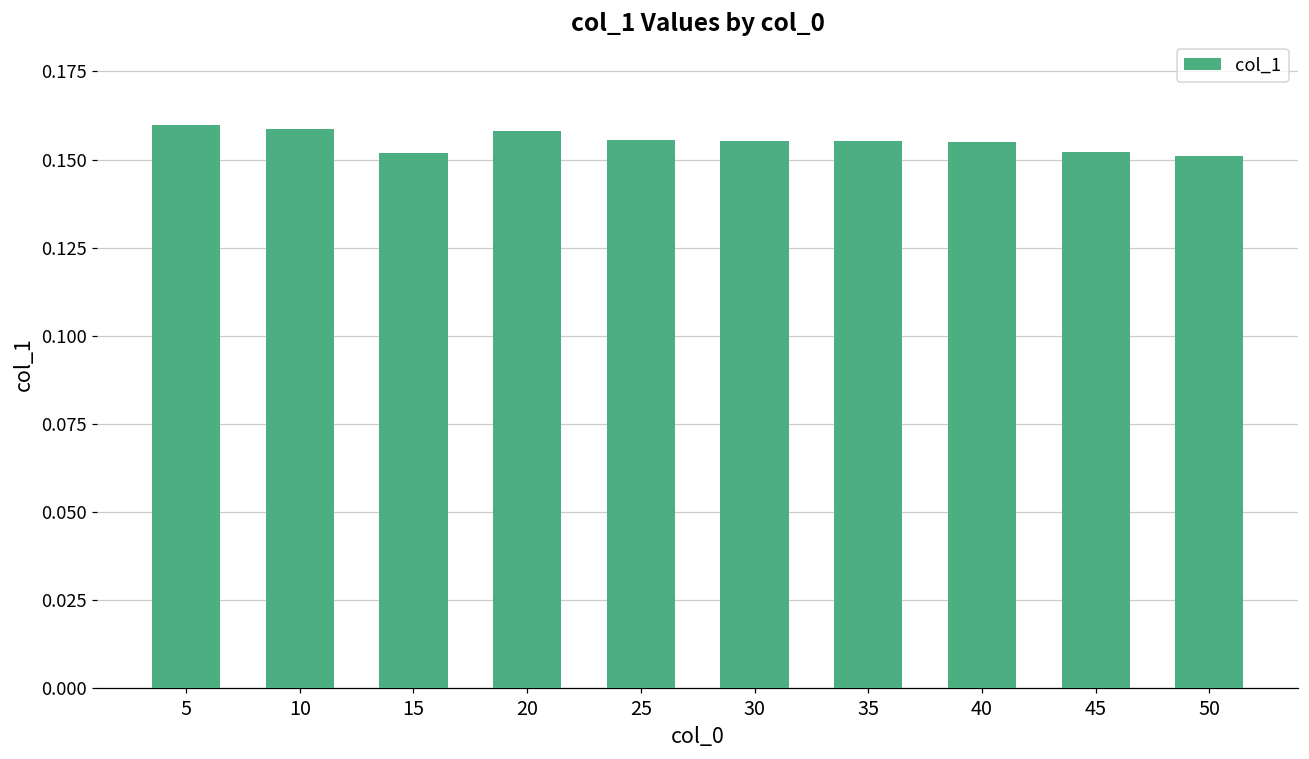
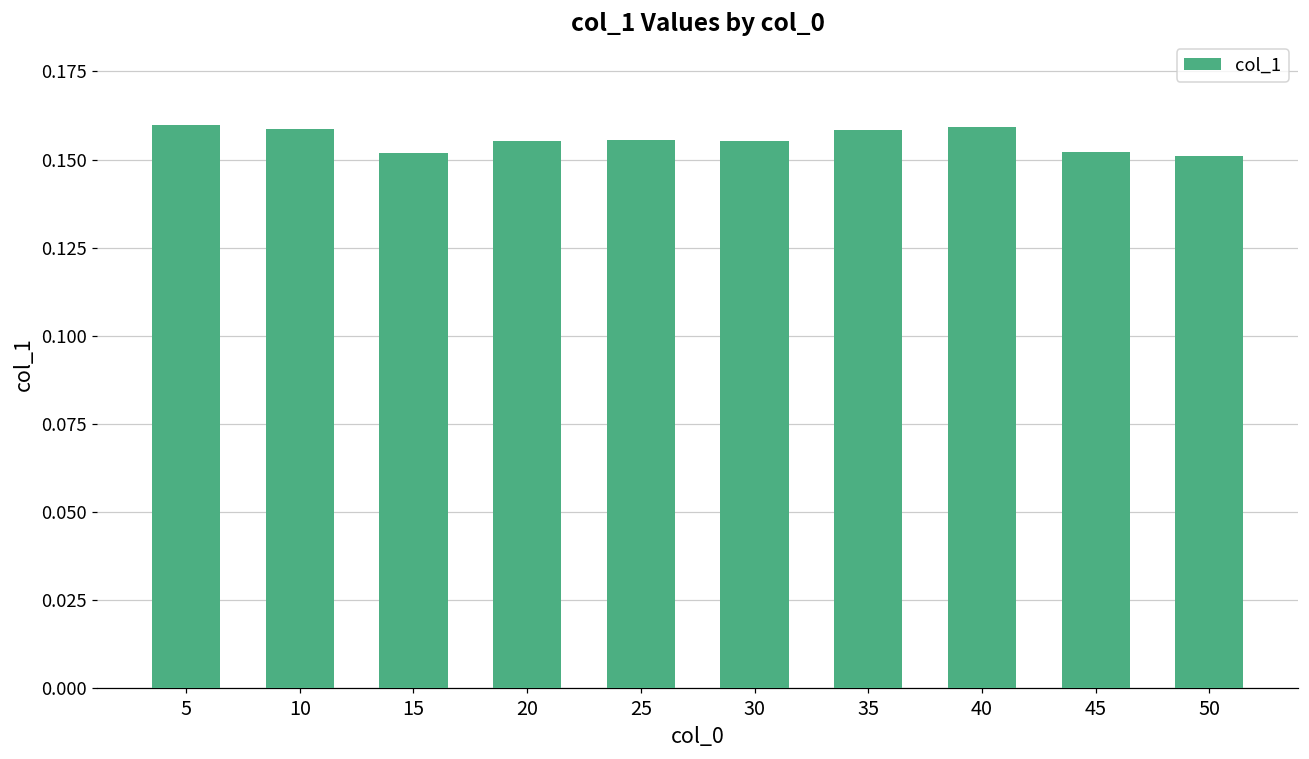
  {
    "5": 0.160,
    "10": 0.159,
    "15": 0.152,
-   "20": 0.158,
+   "20": 0.155,
    "25": 0.156,
    "30": 0.155,
-   "35": 0.155,
-   "40": 0.155,
+   "35": 0.158,
+   "40": 0.159,
    "45": 0.152,
    "50": 0.151
  }
